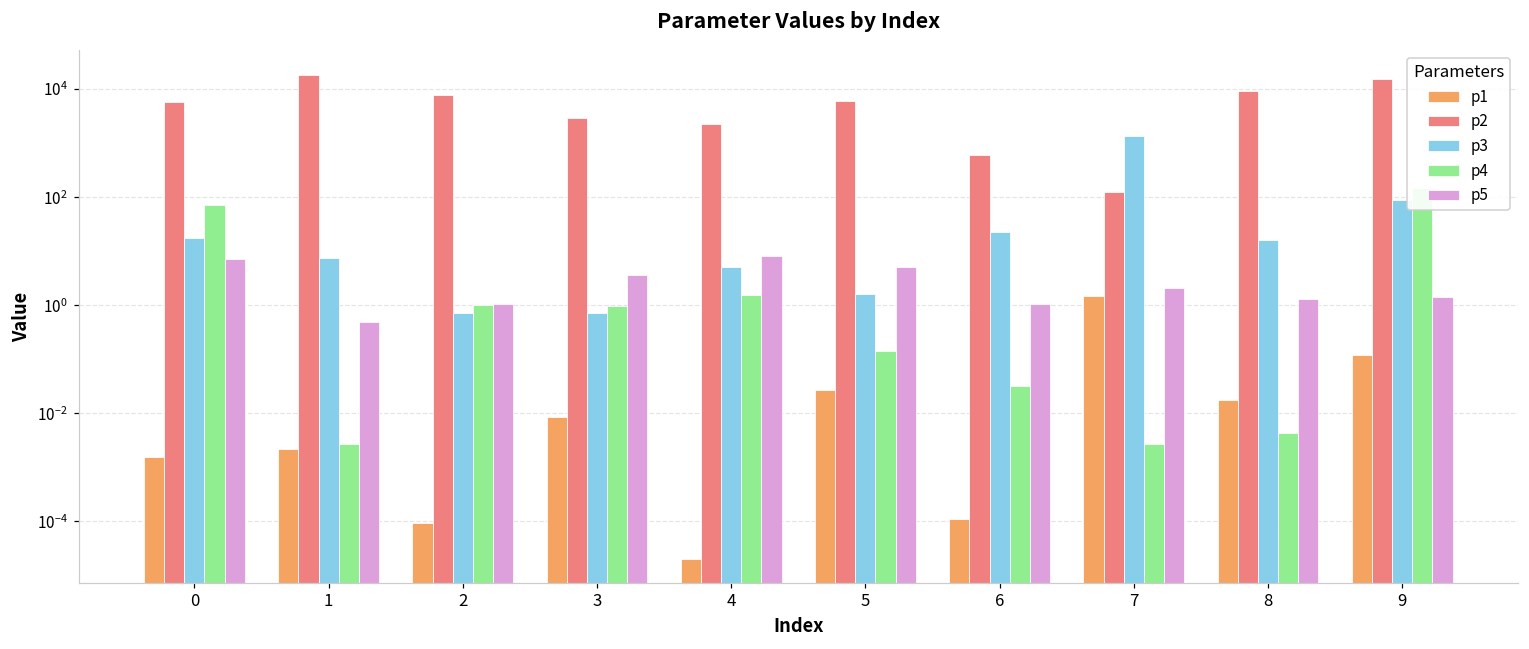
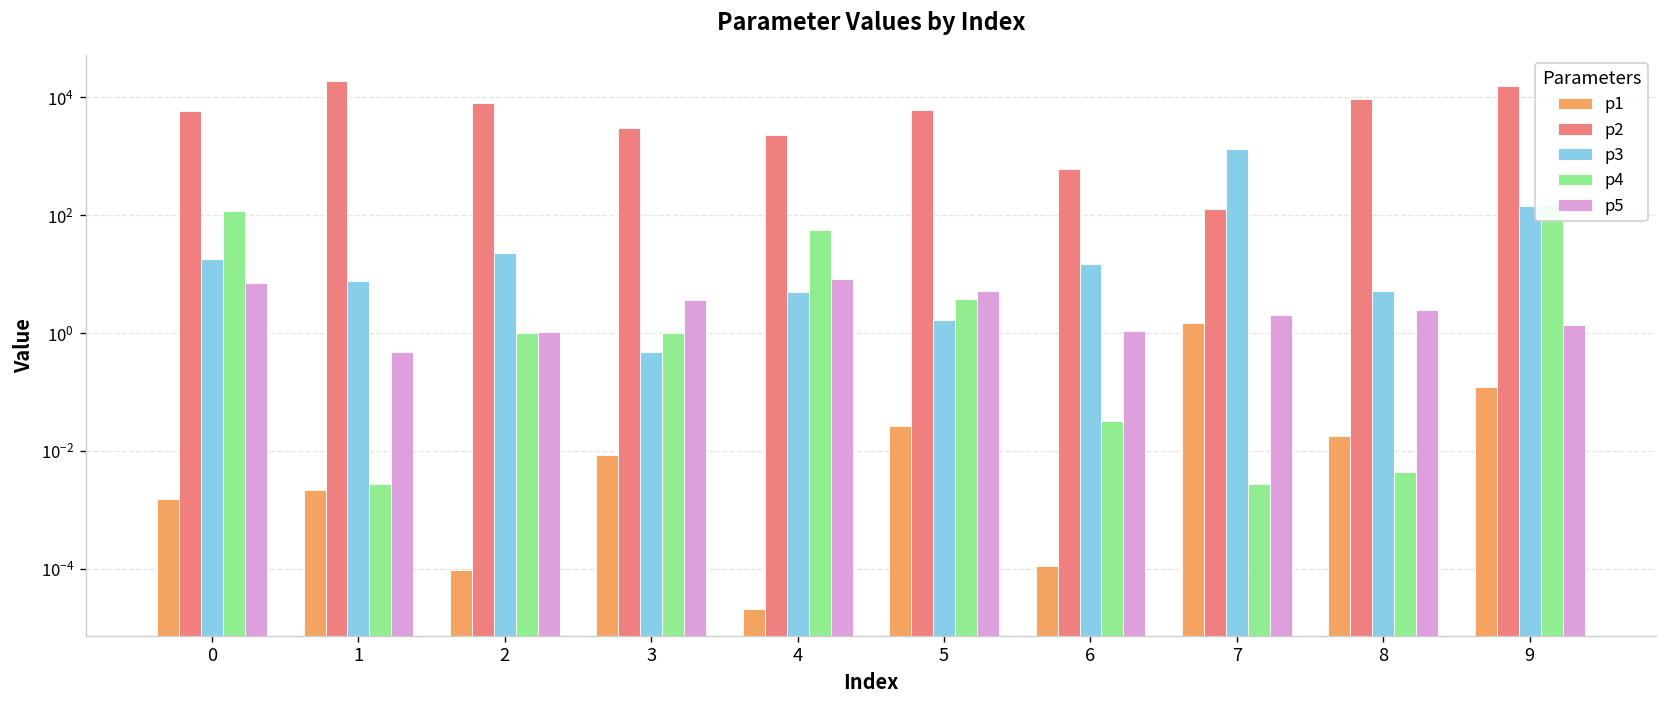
  {
    "p3": {
      "0": 18,
      "1": 8,
-     "2": 0.7,
-     "3": 0.7,
+     "2": 20,
+     "3": 0.5,
      "4": 5,
      "5": 1.6,
-     "6": 20,
+     "6": 15,
      "7": 1300,
-     "8": 16,
-     "9": 90
+     "8": 5,
+     "9": 140
    },
    "p4": {
-     "0": 70,
+     "0": 120,
      "1": 0.003,
      "2": 1.0,
      "3": 1.0,
-     "4": 1.5,
-     "5": 0.14,
+     "4": 60,
+     "5": 4,
      "6": 0.03,
      "7": 0.003,
      "8": 0.004
    },
    "p5": {
      "0": 7,
      "1": 0.5,
      "2": 1.1,
      "3": 4,
      "4": 8,
      "5": 5,
      "6": 1.1,
      "7": 2.0,
-     "8": 1.3,
+     "8": 2,
      "9": 1.4
    }
  }
